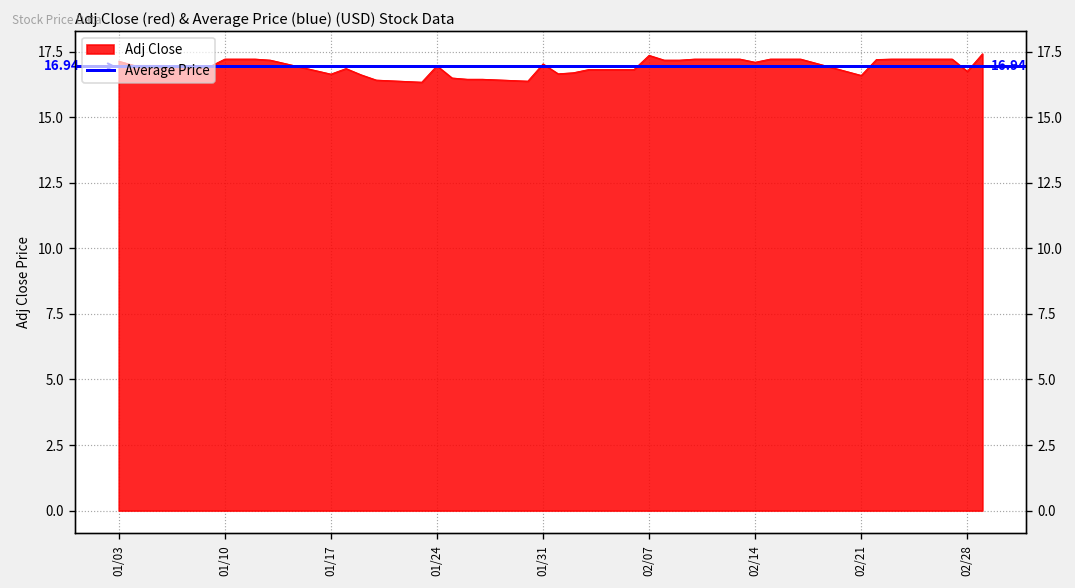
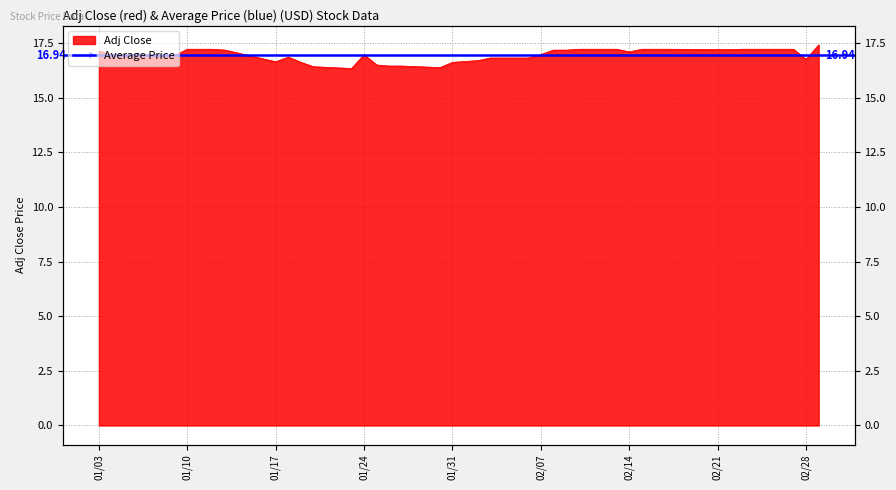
  {
    "01/10": 17.2,
    "01/17": 16.6,
    "01/24": 17.0,
-   "01/31": 17.0,
-   "02/07": 17.4,
+   "01/31": 16.6,
+   "02/07": 17.0,
    "02/14": 17.1,
-   "02/21": 16.6,
+   "02/21": 17.2,
    "02/28": 16.7
  }
